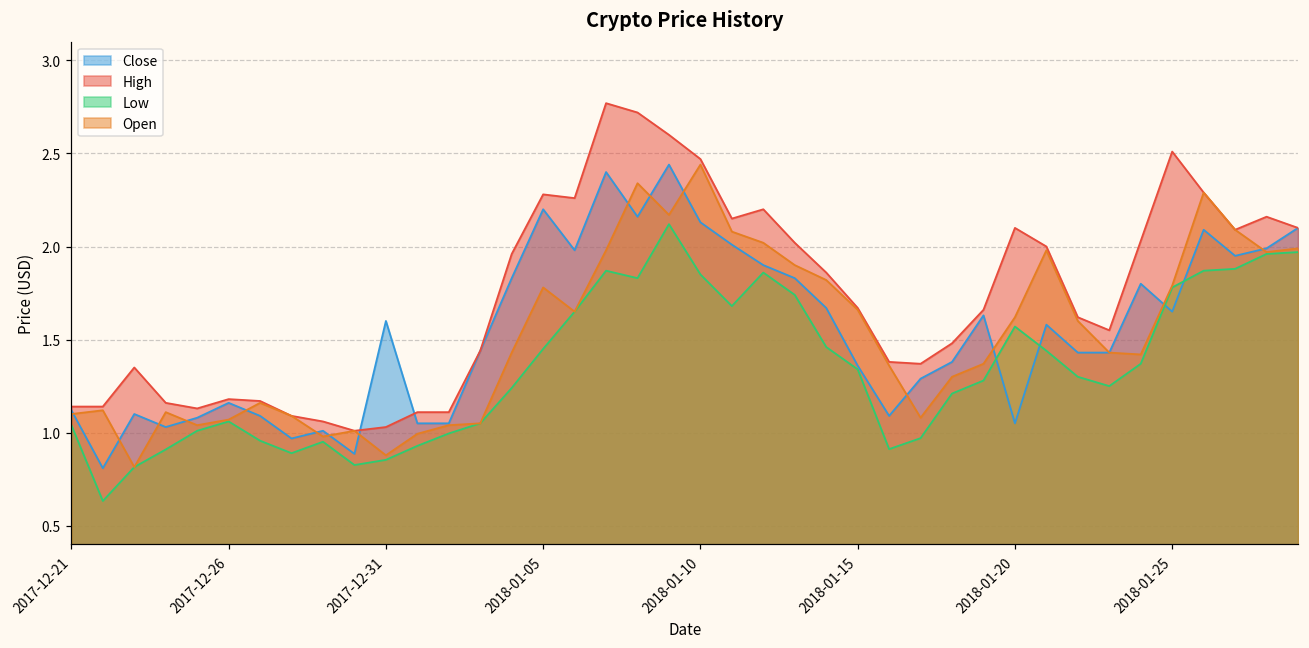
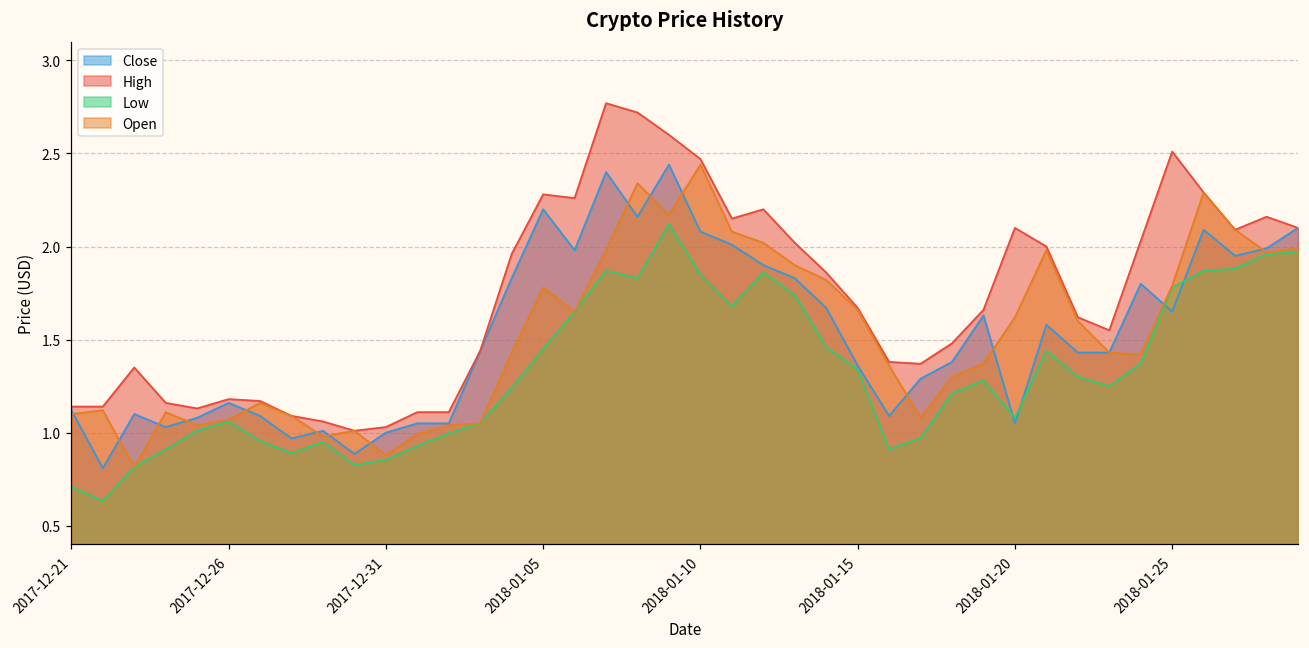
  {
    "Close": {
      "2017-12-21": 1.12,
      "2017-12-26": 1.16,
-     "2017-12-31": 1.6,
+     "2017-12-31": 1.0,
      "2018-01-05": 2.20,
-     "2018-01-10": 2.13,
+     "2018-01-10": 2.08,
      "2018-01-15": 1.36,
      "2018-01-20": 1.05,
      "2018-01-25": 1.65
    },
    "Low": {
-     "2017-12-21": 1.04,
+     "2017-12-21": 0.71,
      "2017-12-31": 0.85,
      "2018-01-05": 1.45,
      "2018-01-10": 1.85,
      "2018-01-15": 1.34,
-     "2018-01-20": 1.57
+     "2018-01-20": 1.08
    }
  }
